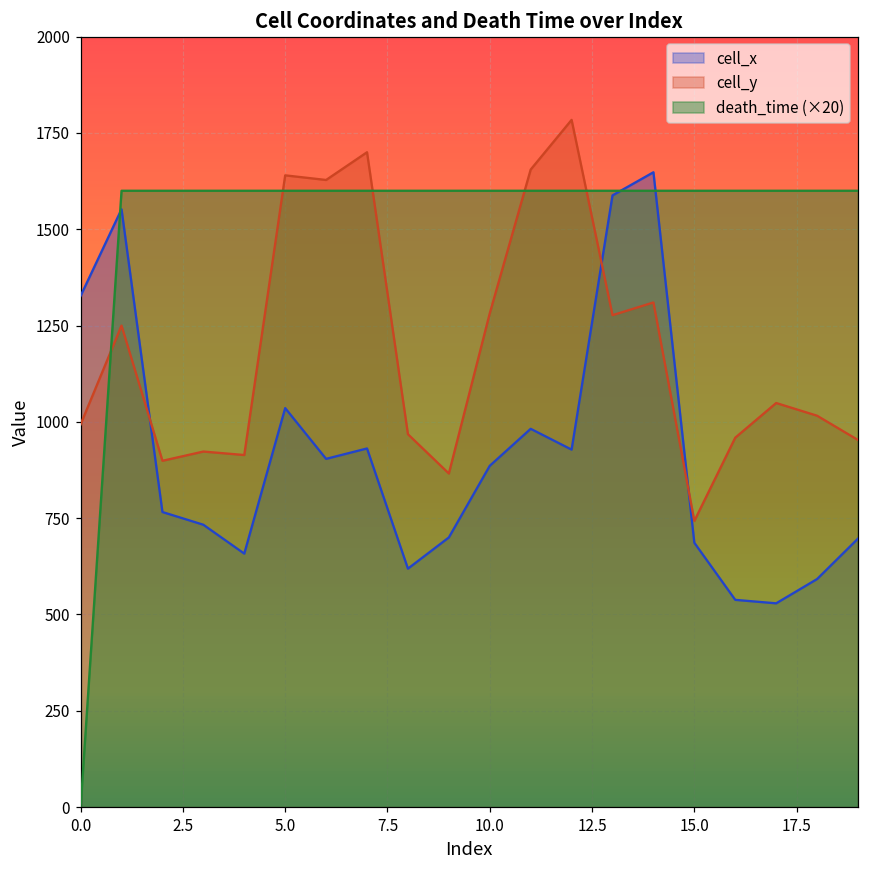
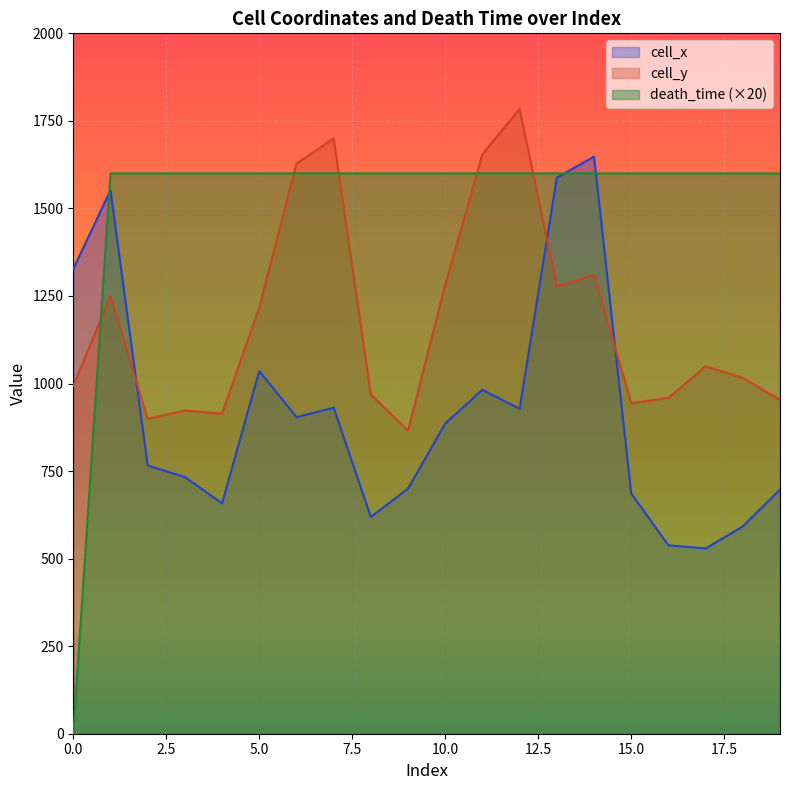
  {
    "cell_x": {
      "0.0": 1330,
      "5.0": 1040,
      "10.0": 890,
      "15.0": 690
    },
    "cell_y": {
      "0.0": 990,
-     "5.0": 1640,
+     "5.0": 1220,
      "10.0": 1280,
-     "15.0": 740
+     "15.0": 940
    },
    "death_time (×20)": {
      "0.0": 0,
      "5.0": 1600,
      "10.0": 1600,
      "15.0": 1600
    }
  }
